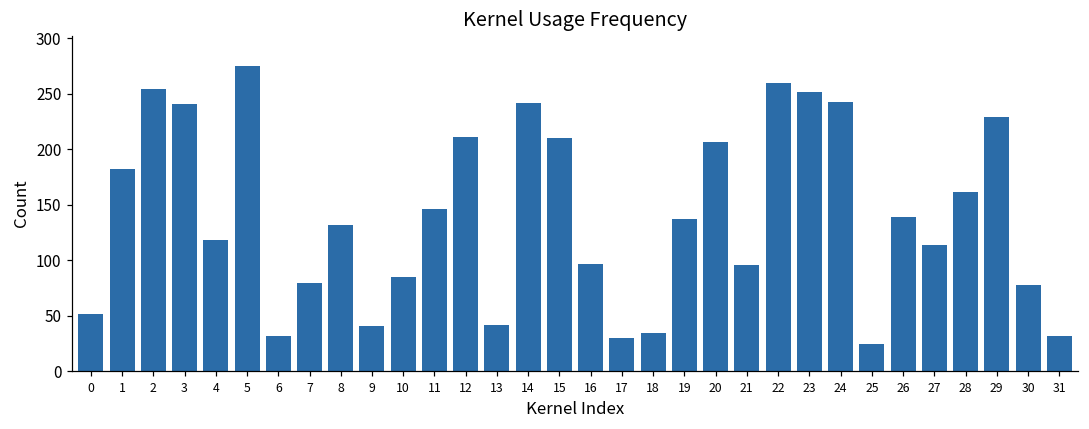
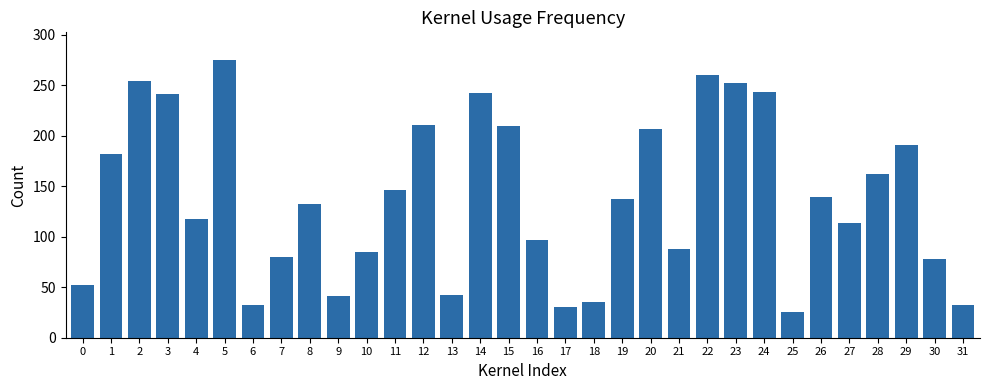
  {
    "0": 52,
    "1": 182,
    "2": 254,
    "3": 241,
    "4": 118,
    "5": 275,
    "6": 32,
    "7": 80,
    "8": 132,
    "9": 41,
    "10": 85,
    "11": 146,
    "12": 211,
    "13": 42,
    "14": 242,
    "15": 210,
    "16": 97,
    "17": 30,
    "18": 35,
    "19": 137,
    "20": 207,
-   "21": 96,
+   "21": 88,
    "22": 260,
    "23": 252,
    "24": 243,
    "25": 25,
    "26": 139,
    "27": 114,
    "28": 162,
-   "29": 229,
+   "29": 191,
    "30": 78,
    "31": 32
  }
